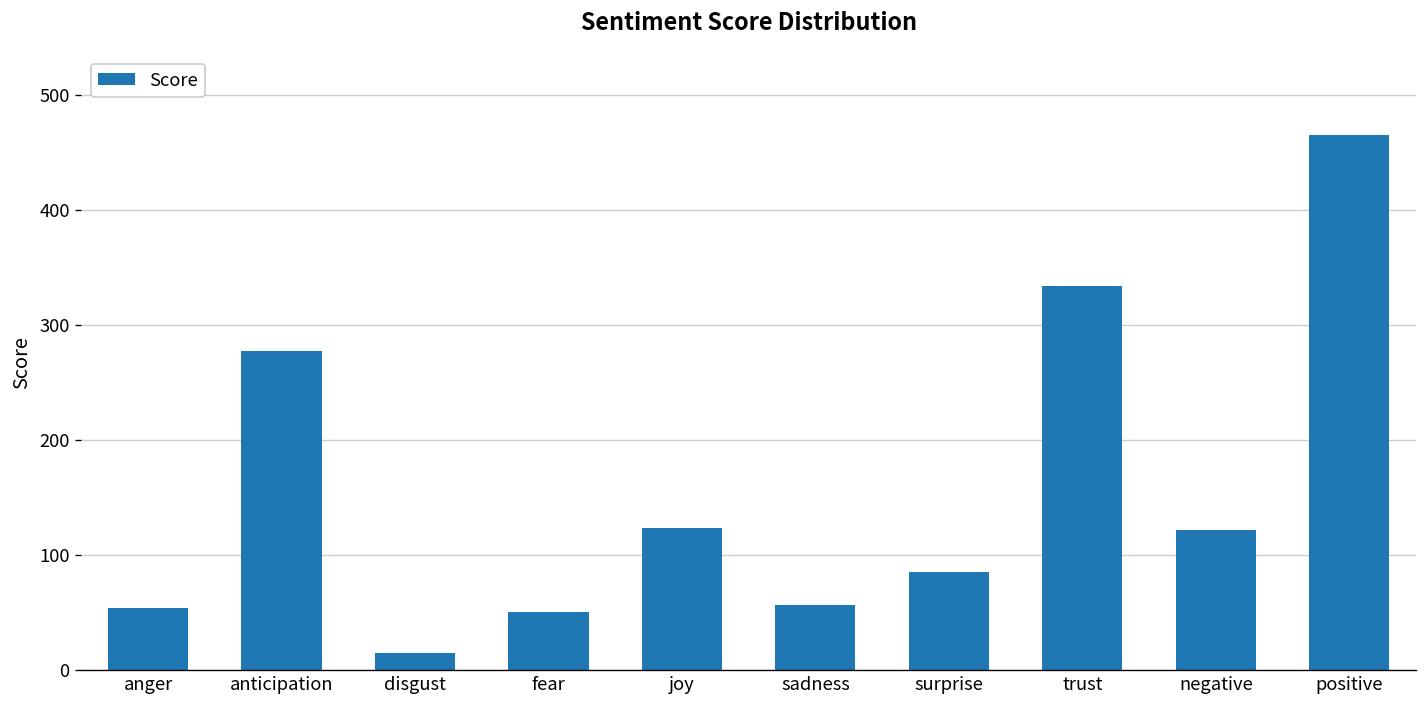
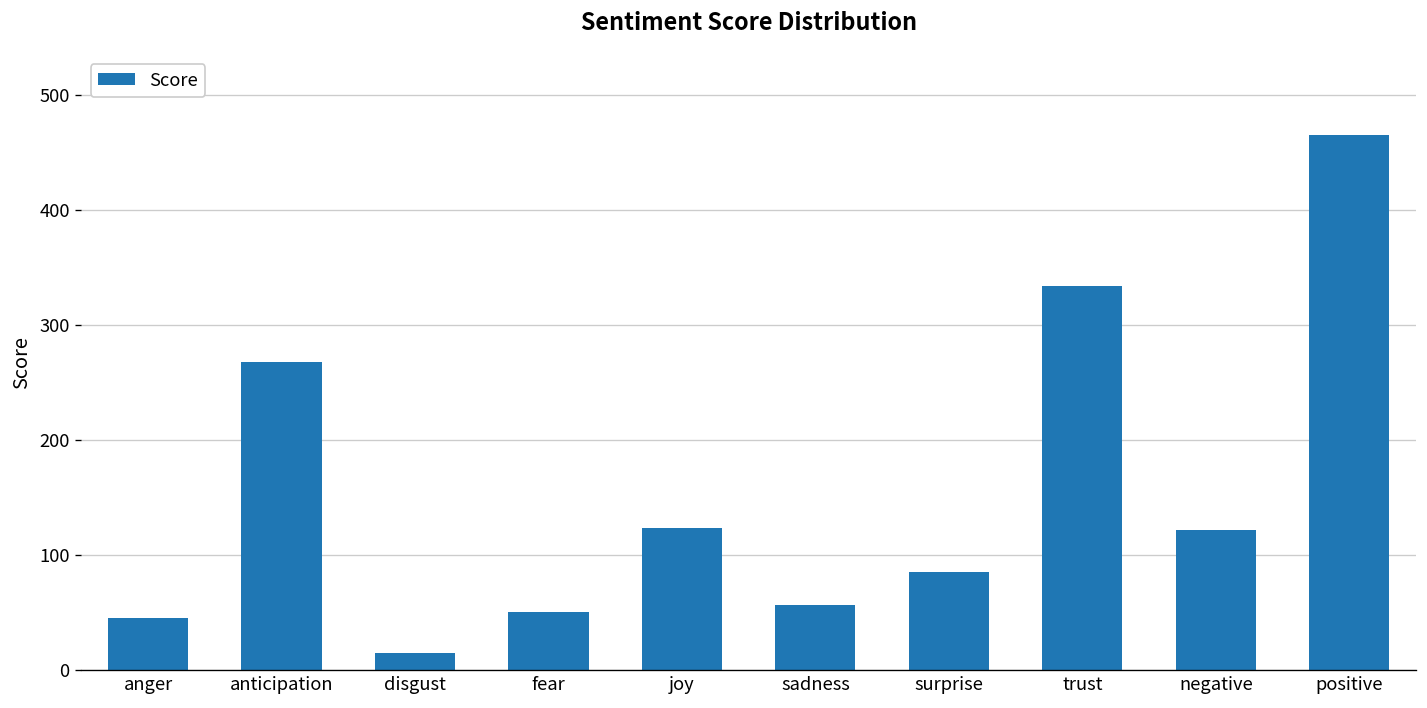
  {
-   "anger": 54,
-   "anticipation": 280,
+   "anger": 45,
+   "anticipation": 270,
    "disgust": 20,
    "fear": 50,
    "joy": 120,
    "sadness": 60,
    "surprise": 90,
    "trust": 330,
    "negative": 120,
    "positive": 470
  }
